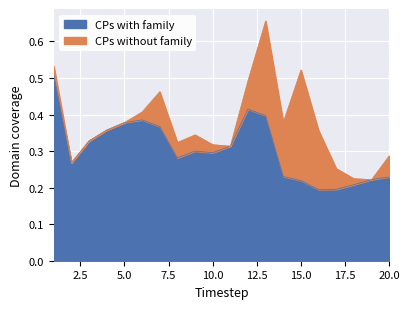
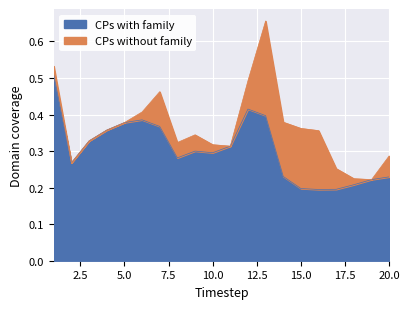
  {
    "CPs with family": {
      "10.0": 0.30,
-     "15.0": 0.22,
+     "15.0": 0.20,
      "20.0": 0.23
    },
    "CPs without family": {
      "10.0": 0.02,
-     "15.0": 0.30,
+     "15.0": 0.16,
      "20.0": 0.06
    }
  }
